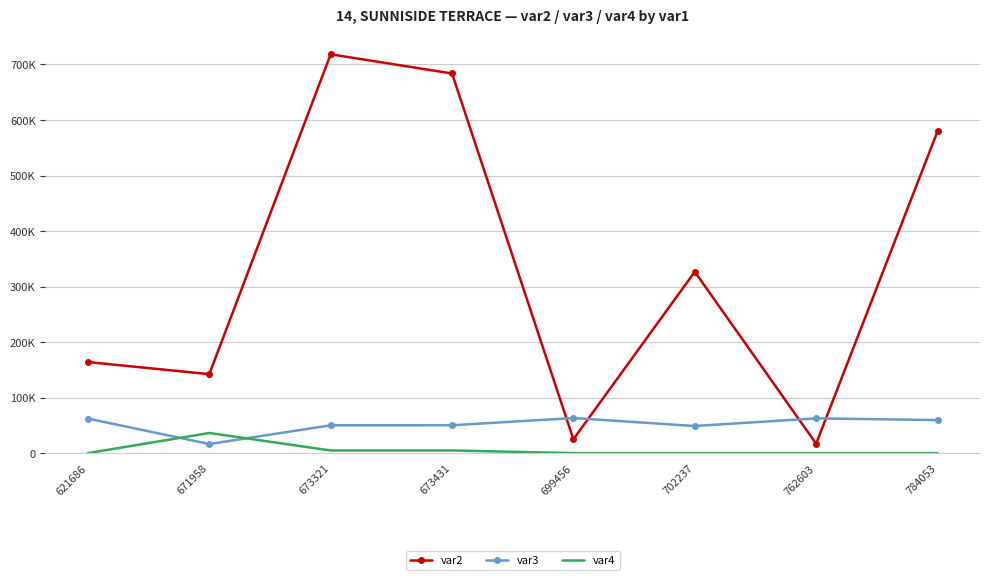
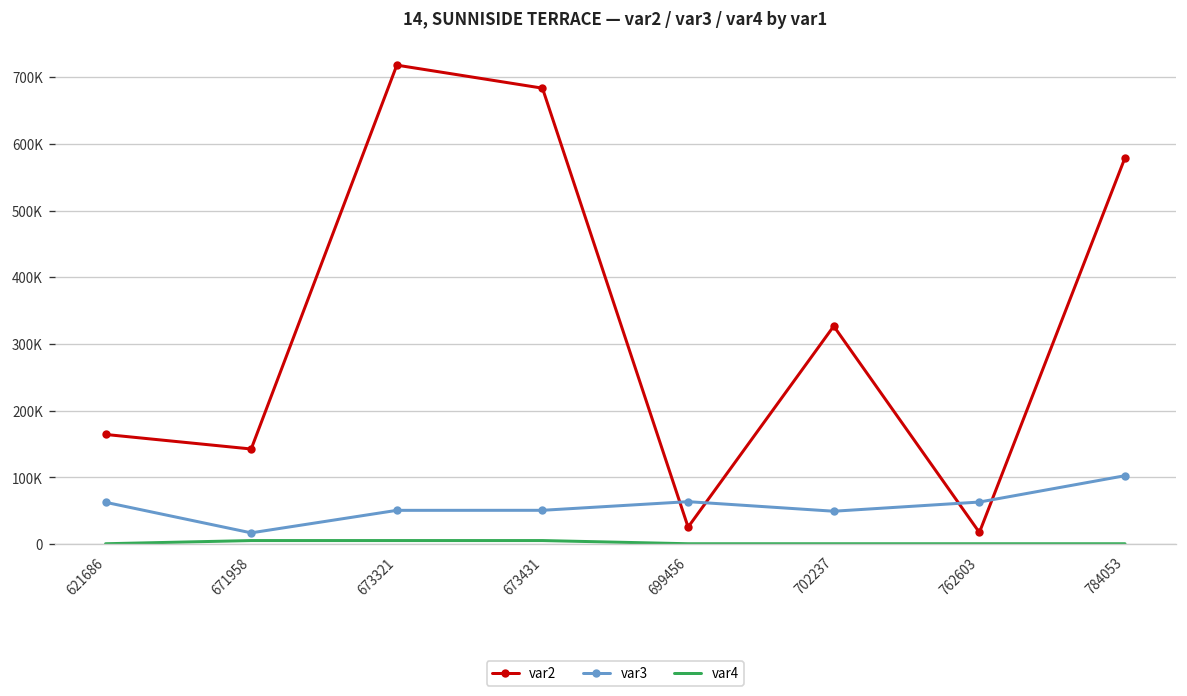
  {
    "var2": {
      "621686": 160000,
      "671958": 140000,
      "673321": 720000,
      "673431": 680000,
      "699456": 30000,
      "702237": 330000,
      "762603": 20000,
      "784053": 580000
    },
    "var3": {
      "621686": 60000,
      "671958": 20000,
      "673321": 50000,
      "673431": 50000,
      "699456": 60000,
      "702237": 50000,
      "762603": 60000,
-     "784053": 60000
+     "784053": 100000
    },
    "var4": {
      "621686": 0,
-     "671958": 40000,
+     "671958": 10000,
      "673321": 10000,
      "673431": 10000,
      "699456": 0,
      "702237": 0,
      "762603": 0,
      "784053": 0
    }
  }
